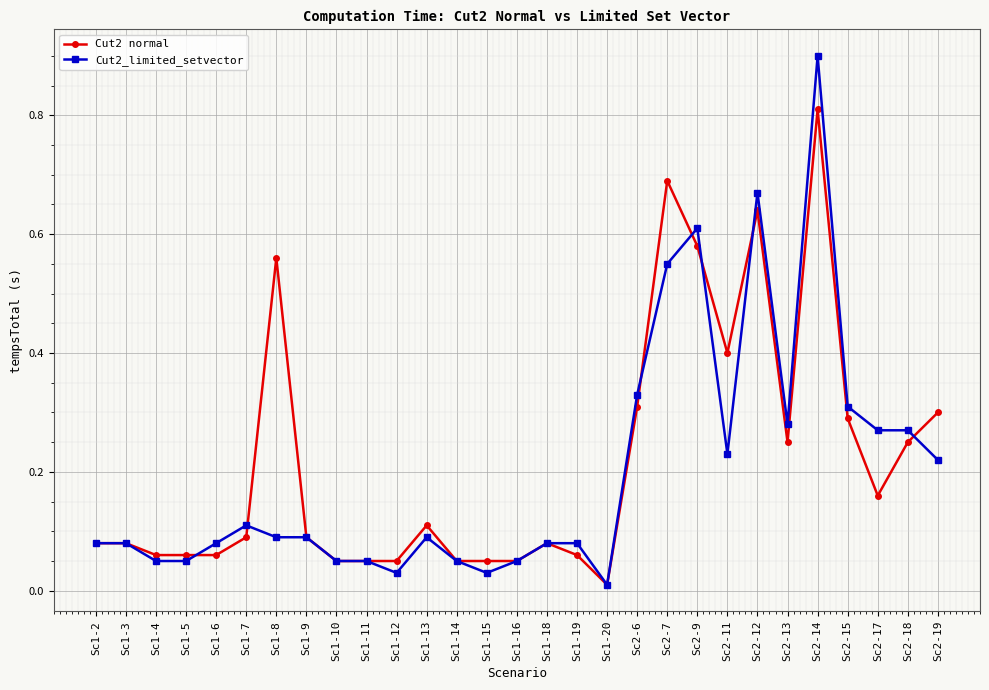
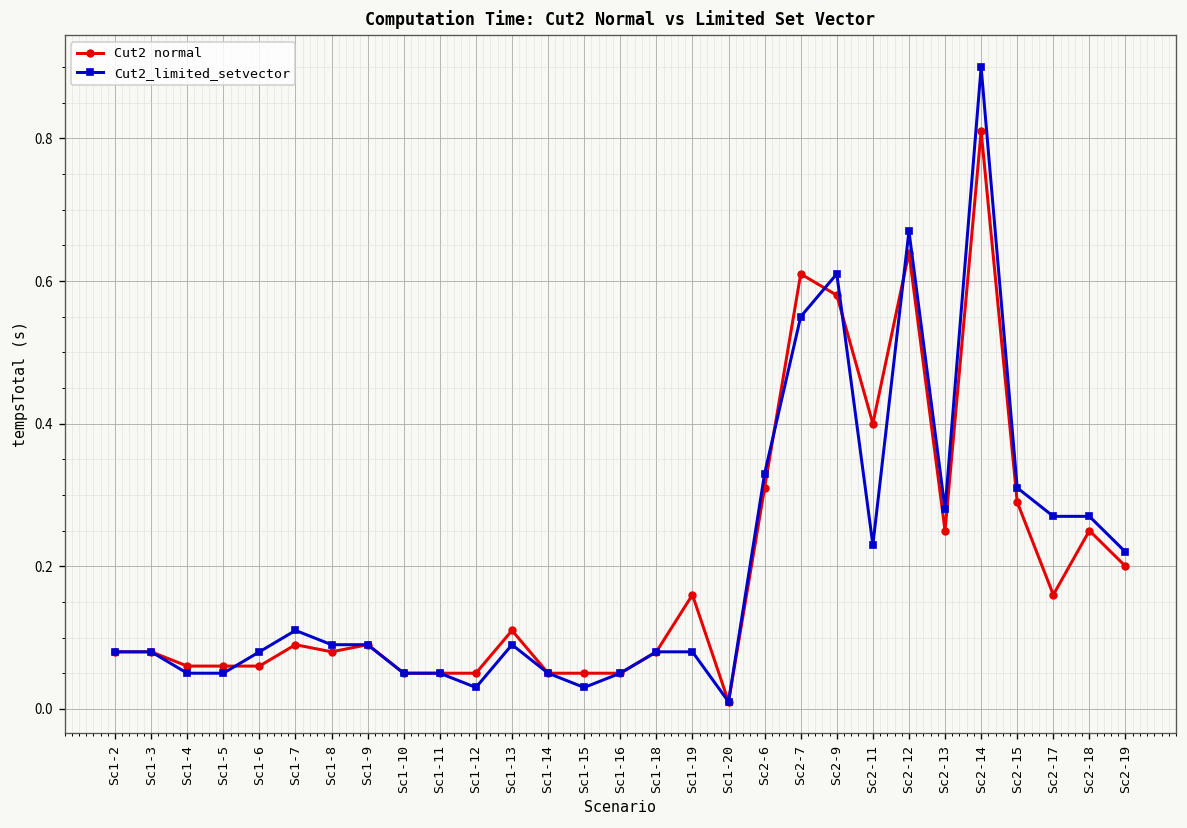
  {
    "Cut2 normal": {
      "Sc1-4": 0.06,
      "Sc1-5": 0.06,
      "Sc1-6": 0.06,
      "Sc1-7": 0.09,
-     "Sc1-8": 0.56,
+     "Sc1-8": 0.08,
      "Sc1-12": 0.05,
      "Sc1-13": 0.11,
      "Sc1-15": 0.05,
-     "Sc1-19": 0.06,
+     "Sc1-19": 0.16,
      "Sc2-6": 0.31,
-     "Sc2-7": 0.69,
+     "Sc2-7": 0.61,
      "Sc2-9": 0.58,
      "Sc2-11": 0.40,
      "Sc2-12": 0.64,
      "Sc2-13": 0.25,
      "Sc2-14": 0.81,
      "Sc2-15": 0.29,
      "Sc2-17": 0.16,
      "Sc2-18": 0.25,
-     "Sc2-19": 0.3
+     "Sc2-19": 0.2
    },
    "Cut2_limited_setvector": {
      "Sc1-4": 0.05,
      "Sc1-5": 0.05,
      "Sc1-6": 0.08,
      "Sc1-7": 0.11,
      "Sc1-8": 0.09,
      "Sc1-12": 0.03,
      "Sc1-13": 0.09,
      "Sc1-15": 0.03,
      "Sc1-19": 0.08,
      "Sc2-6": 0.33,
      "Sc2-7": 0.55,
      "Sc2-9": 0.61,
      "Sc2-11": 0.23,
      "Sc2-12": 0.67,
      "Sc2-13": 0.28,
      "Sc2-14": 0.90,
      "Sc2-15": 0.31,
      "Sc2-17": 0.27,
      "Sc2-18": 0.27,
      "Sc2-19": 0.22
    }
  }
